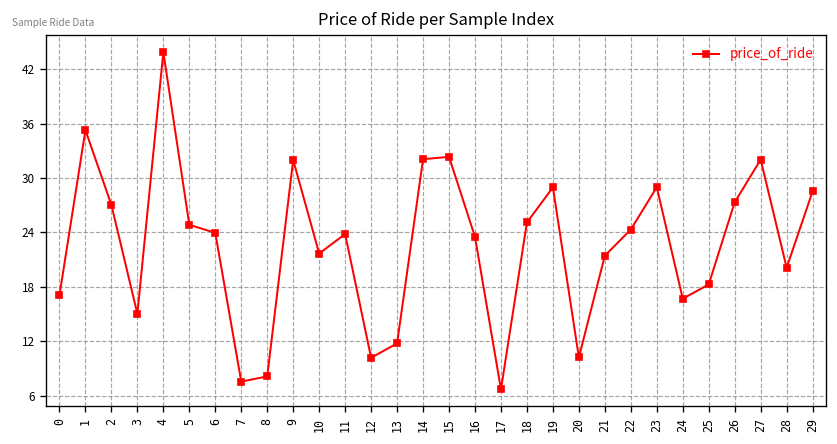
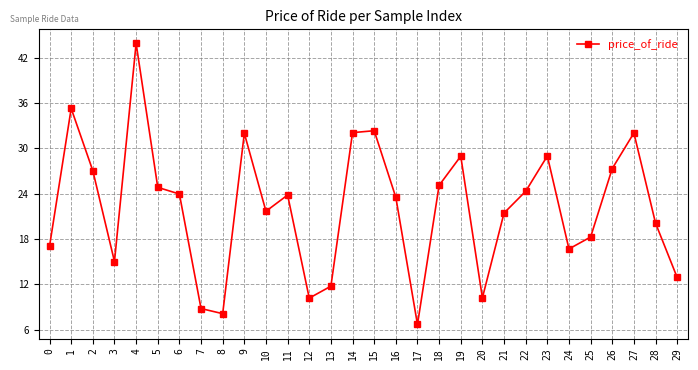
  {
    "0": 17,
    "1": 35,
    "2": 27,
    "3": 15,
    "4": 44,
    "5": 25,
    "6": 24,
-   "7": 8,
+   "7": 9,
    "8": 8,
    "9": 32,
    "10": 22,
    "11": 24,
    "12": 10,
    "13": 12,
    "14": 32,
    "15": 32,
    "16": 24,
    "17": 7,
    "18": 25,
    "19": 29,
    "20": 10,
    "21": 21,
    "22": 24,
    "23": 29,
    "24": 17,
    "25": 18,
    "26": 27,
    "27": 32,
    "28": 20,
-   "29": 29
+   "29": 13
  }
